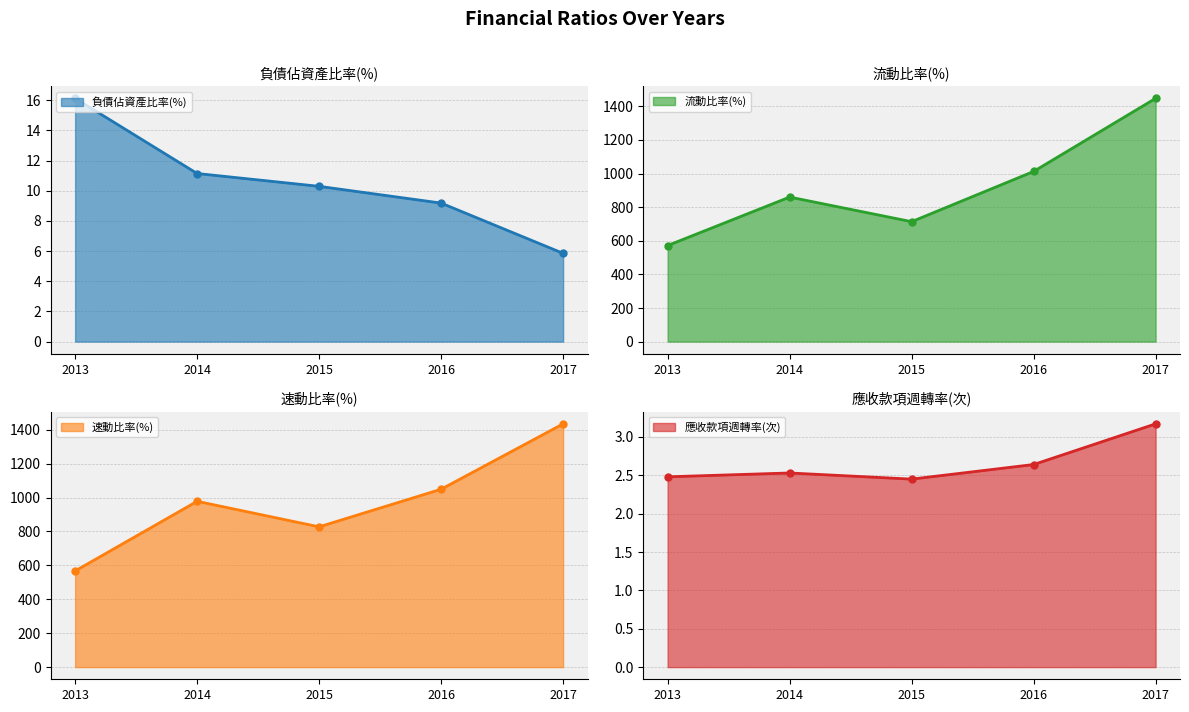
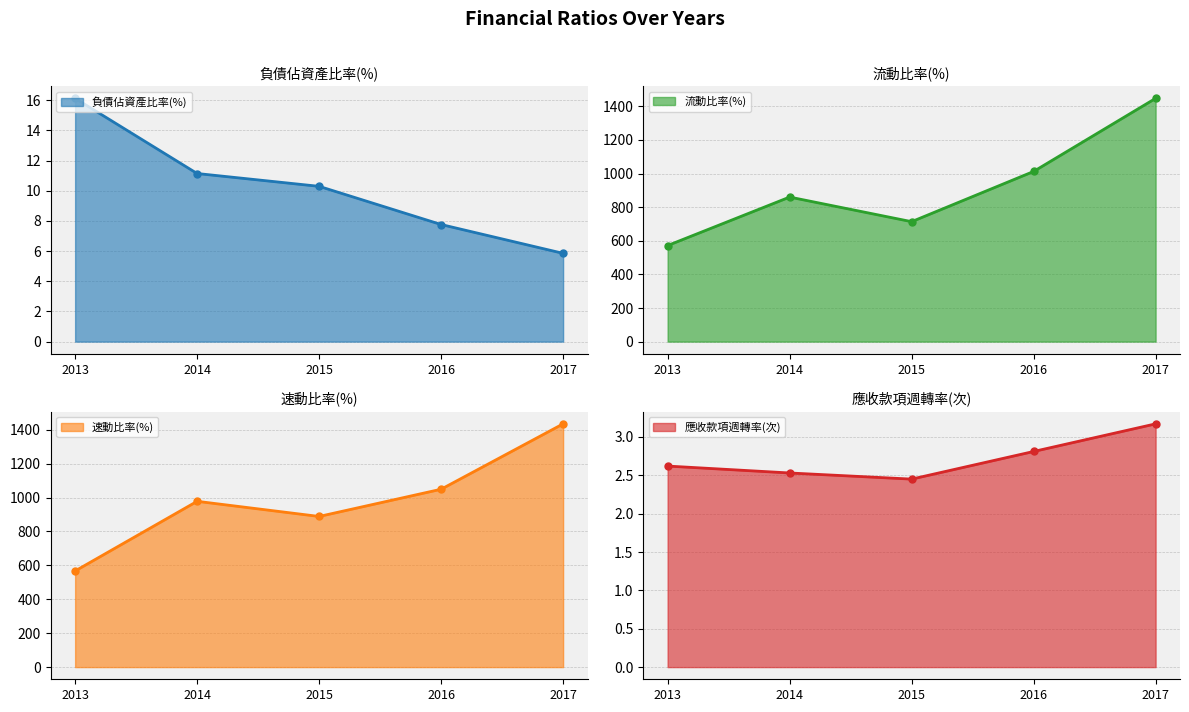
  {
    "負債佔資產比率(%)": {
      "2014": 11.1,
      "2015": 10.3,
-     "2016": 9.2,
+     "2016": 7.8,
      "2017": 5.9
    },
    "流動比率(%)": {
      "2013": 570,
      "2014": 860,
      "2015": 710,
      "2016": 1010,
      "2017": 1450
    },
    "速動比率(%)": {
      "2013": 570,
      "2014": 980,
-     "2015": 830,
+     "2015": 890,
      "2016": 1050,
      "2017": 1430
    },
    "應收款項週轉率(次)": {
-     "2013": 2.5,
+     "2013": 2.6,
      "2014": 2.5,
      "2015": 2.5,
-     "2016": 2.6,
+     "2016": 2.8,
      "2017": 3.2
    }
  }
